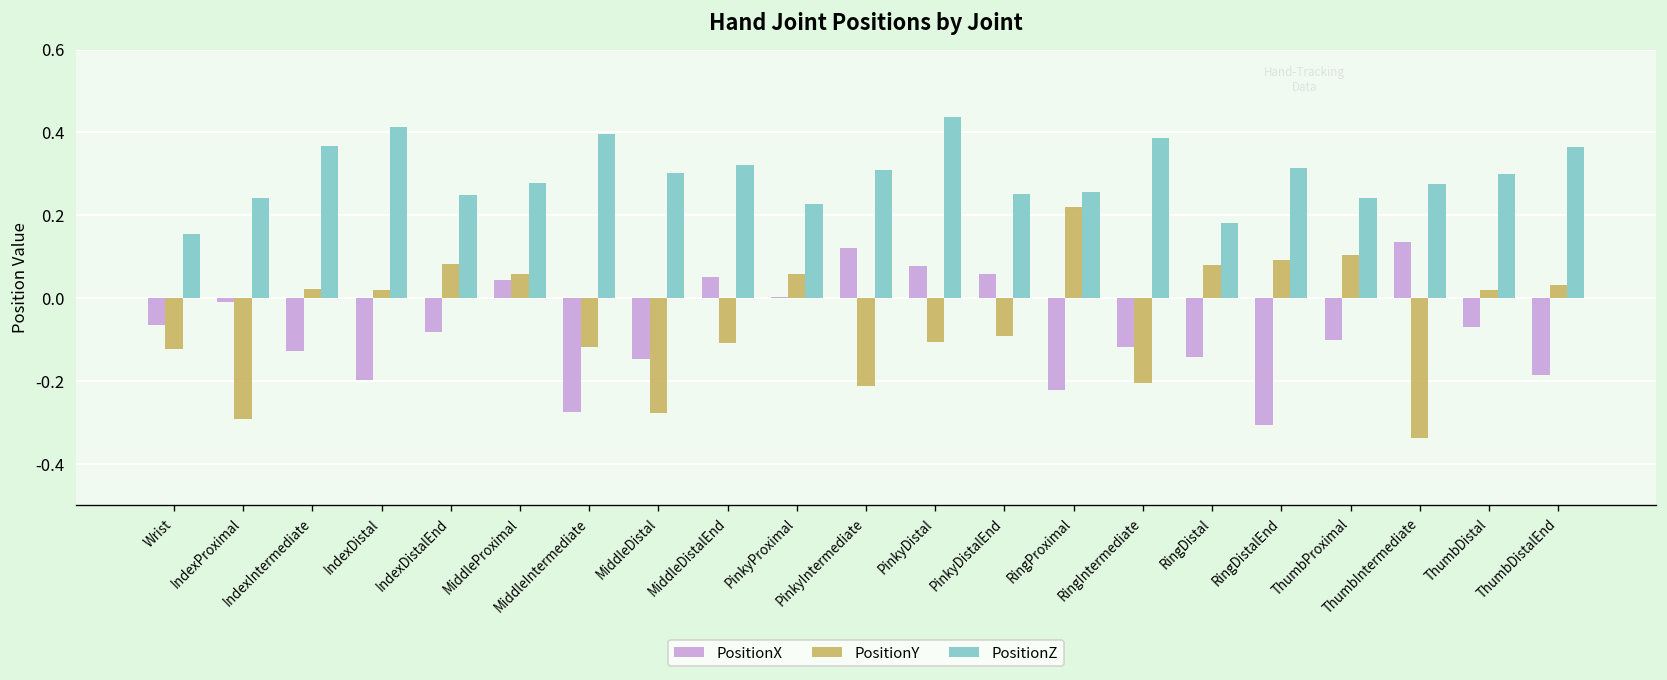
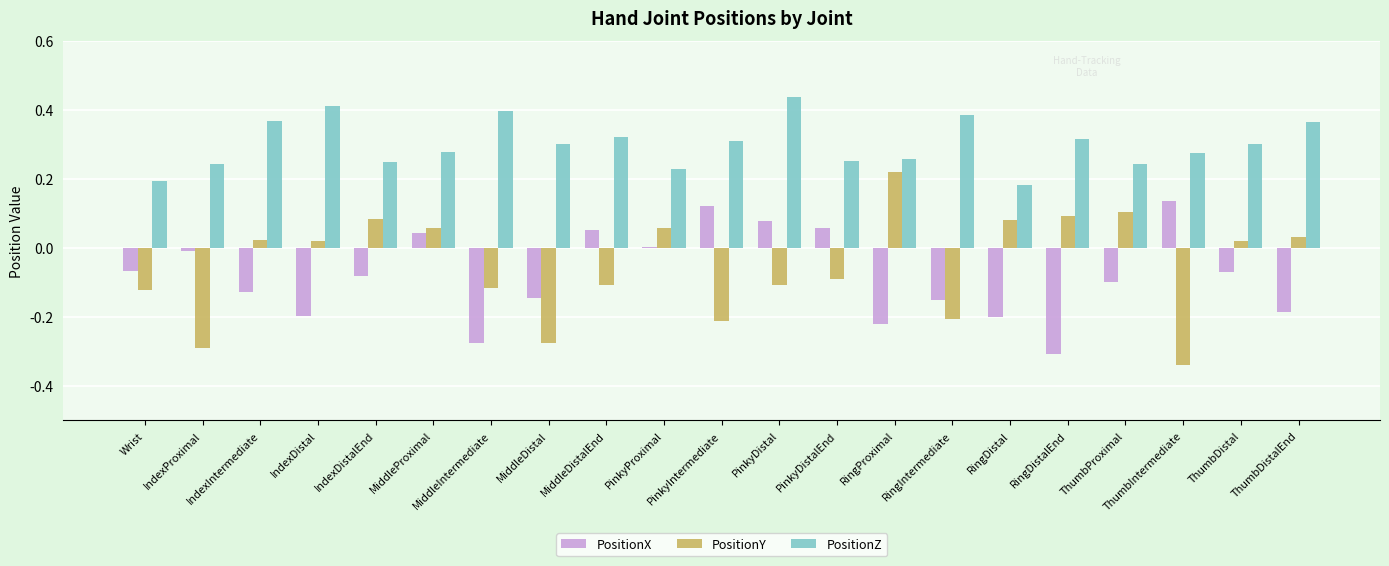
  {
    "PositionX": {
      "Wrist": -0.07,
      "IndexProximal": -0.01,
      "IndexIntermediate": -0.13,
      "IndexDistal": -0.20,
      "IndexDistalEnd": -0.08,
      "MiddleProximal": 0.04,
      "MiddleIntermediate": -0.28,
      "MiddleDistal": -0.15,
      "MiddleDistalEnd": 0.05,
      "PinkyIntermediate": 0.12,
      "PinkyDistal": 0.08,
      "PinkyDistalEnd": 0.06,
      "RingProximal": -0.22,
-     "RingIntermediate": -0.12,
-     "RingDistal": -0.14,
+     "RingIntermediate": -0.15,
+     "RingDistal": -0.20,
      "RingDistalEnd": -0.31,
      "ThumbProximal": -0.10,
      "ThumbIntermediate": 0.14,
      "ThumbDistal": -0.07,
      "ThumbDistalEnd": -0.18
    },
    "PositionY": {
      "Wrist": -0.12,
      "IndexProximal": -0.29,
      "IndexIntermediate": 0.02,
      "IndexDistal": 0.02,
      "IndexDistalEnd": 0.08,
      "MiddleProximal": 0.06,
      "MiddleIntermediate": -0.12,
      "MiddleDistal": -0.28,
      "MiddleDistalEnd": -0.11,
      "PinkyProximal": 0.06,
      "PinkyIntermediate": -0.21,
      "PinkyDistal": -0.11,
      "PinkyDistalEnd": -0.09,
      "RingProximal": 0.22,
      "RingIntermediate": -0.21,
      "RingDistal": 0.08,
      "RingDistalEnd": 0.09,
      "ThumbProximal": 0.11,
      "ThumbIntermediate": -0.34,
      "ThumbDistal": 0.02,
      "ThumbDistalEnd": 0.03
    },
    "PositionZ": {
-     "Wrist": 0.15,
+     "Wrist": 0.19,
      "IndexProximal": 0.24,
      "IndexIntermediate": 0.37,
      "IndexDistal": 0.41,
      "IndexDistalEnd": 0.25,
      "MiddleProximal": 0.28,
      "MiddleIntermediate": 0.40,
      "MiddleDistal": 0.30,
      "MiddleDistalEnd": 0.32,
      "PinkyProximal": 0.23,
      "PinkyIntermediate": 0.31,
      "PinkyDistal": 0.44,
      "PinkyDistalEnd": 0.25,
      "RingProximal": 0.26,
      "RingIntermediate": 0.39,
      "RingDistal": 0.18,
      "RingDistalEnd": 0.31,
      "ThumbProximal": 0.24,
      "ThumbIntermediate": 0.28,
      "ThumbDistal": 0.30,
      "ThumbDistalEnd": 0.36
    }
  }
